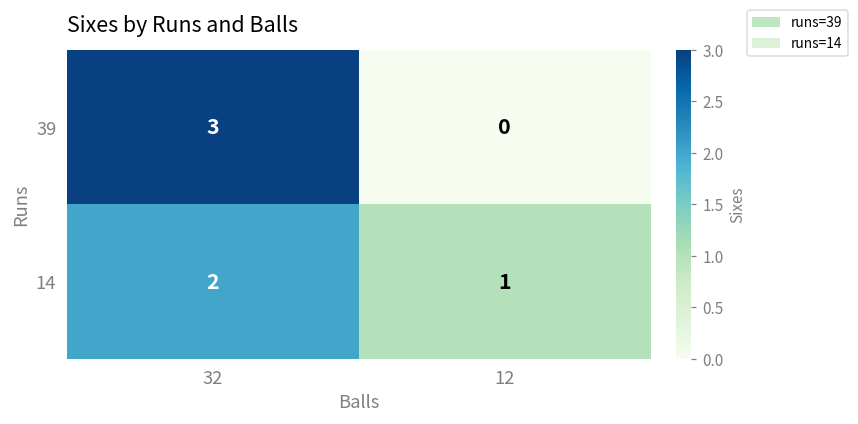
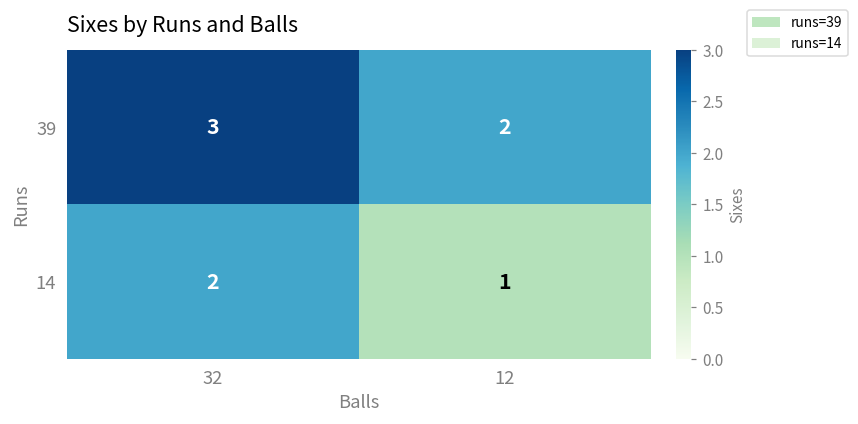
  {
    "39": {
      "32": 3,
-     "12": 0
+     "12": 2
    },
    "14": {
      "32": 2,
      "12": 1
    }
  }
